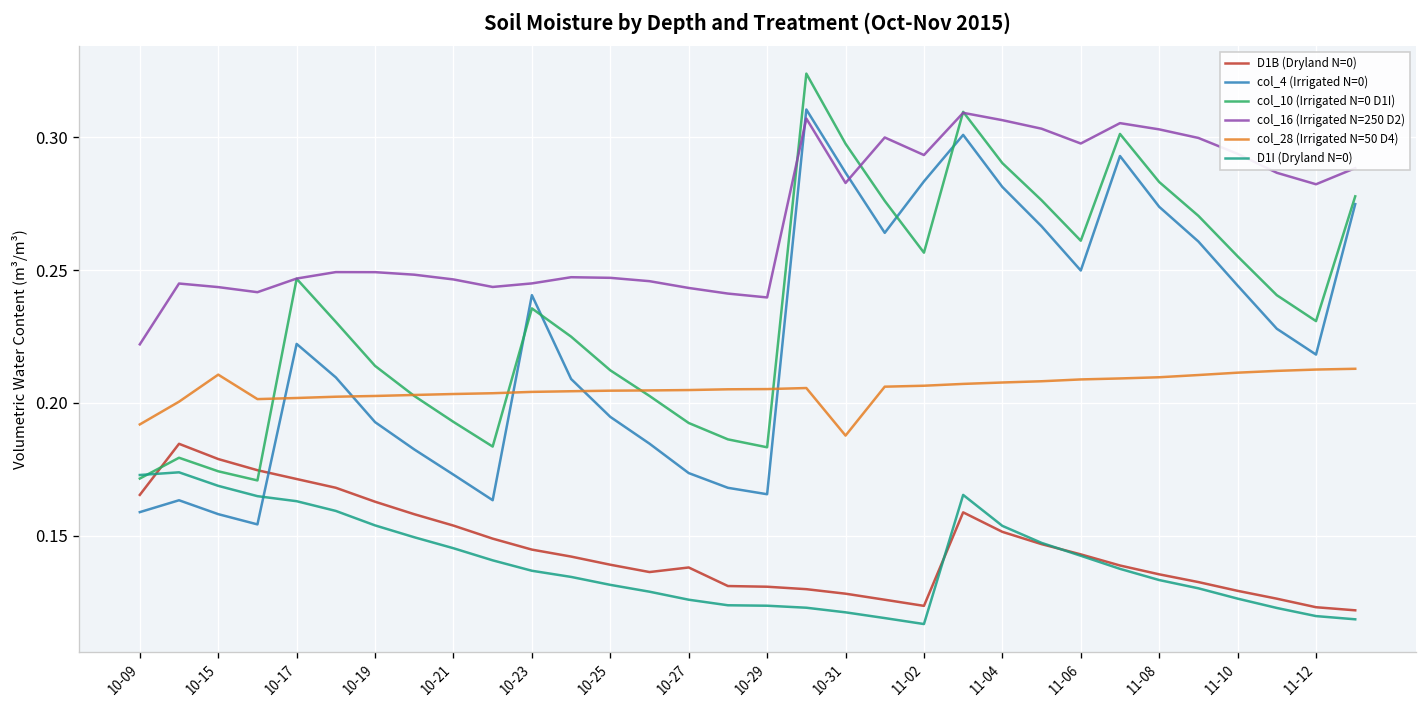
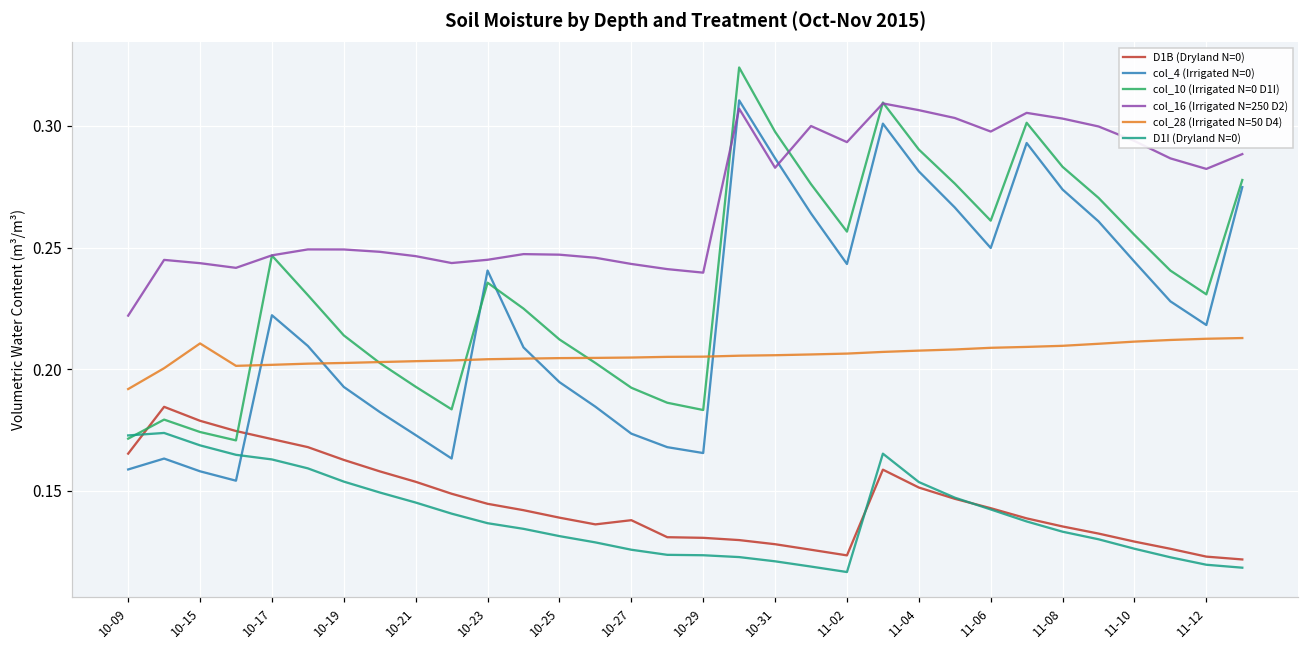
  {
    "D1B (Dryland N=0)": {
      "10-09": 0.165,
      "10-15": 0.179,
      "10-17": 0.171,
      "10-19": 0.163,
      "10-21": 0.154,
      "10-23": 0.145,
      "10-25": 0.139,
      "10-27": 0.138,
      "10-29": 0.131,
      "10-31": 0.128,
      "11-02": 0.124,
      "11-04": 0.151,
      "11-08": 0.135,
      "11-10": 0.129,
      "11-12": 0.123
    },
    "col_4 (Irrigated N=0)": {
      "10-09": 0.159,
      "10-15": 0.158,
      "10-17": 0.222,
      "10-19": 0.193,
      "10-21": 0.173,
      "10-23": 0.241,
      "10-25": 0.195,
      "10-27": 0.174,
      "10-29": 0.166,
      "10-31": 0.287,
-     "11-02": 0.283,
+     "11-02": 0.243,
      "11-04": 0.281,
      "11-06": 0.250,
      "11-08": 0.274,
      "11-10": 0.244,
      "11-12": 0.218
    },
    "col_16 (Irrigated N=250 D2)": {
      "10-09": 0.222,
      "10-15": 0.244,
      "10-19": 0.249,
      "10-21": 0.246,
      "10-23": 0.245,
      "10-25": 0.247,
      "10-27": 0.243,
      "10-29": 0.240,
      "10-31": 0.283,
      "11-02": 0.293,
      "11-04": 0.306,
      "11-06": 0.298,
      "11-08": 0.303,
      "11-12": 0.282
    },
    "col_28 (Irrigated N=50 D4)": {
      "10-09": 0.192,
      "10-15": 0.211,
      "10-17": 0.202,
      "10-19": 0.203,
      "10-21": 0.203,
      "10-23": 0.204,
      "10-25": 0.205,
      "10-27": 0.205,
      "10-29": 0.205,
-     "10-31": 0.188,
+     "10-31": 0.206,
      "11-02": 0.206,
      "11-04": 0.208,
      "11-06": 0.209,
      "11-08": 0.210,
      "11-10": 0.211,
      "11-12": 0.213
    }
  }
